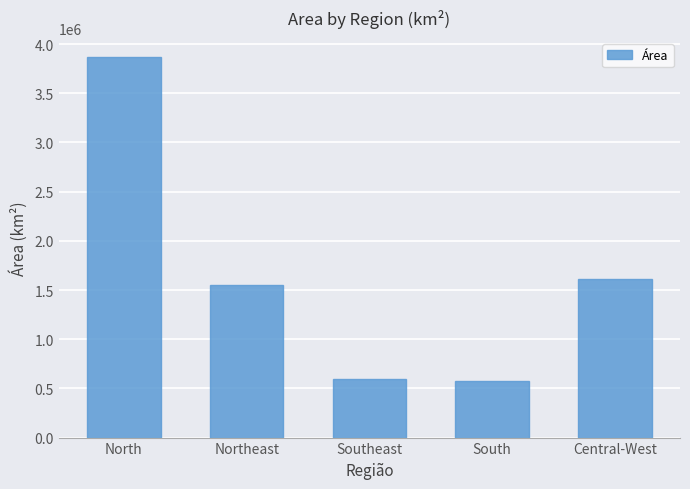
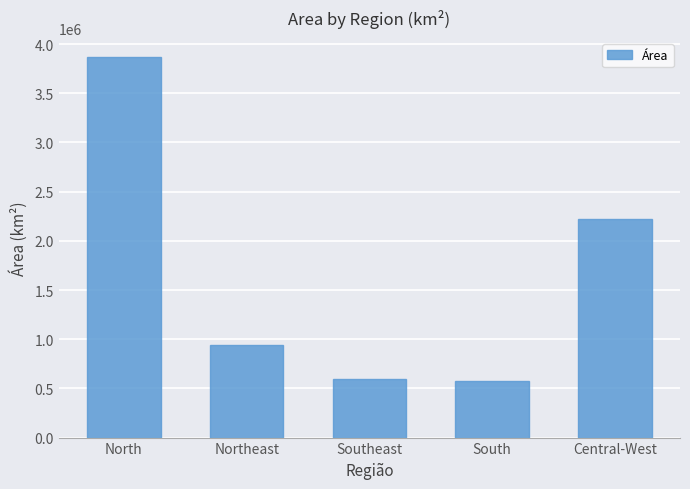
  {
    "North": 3900000,
-   "Northeast": 1600000,
+   "Northeast": 900000,
    "Southeast": 600000,
    "South": 600000,
-   "Central-West": 1600000
+   "Central-West": 2200000
  }
